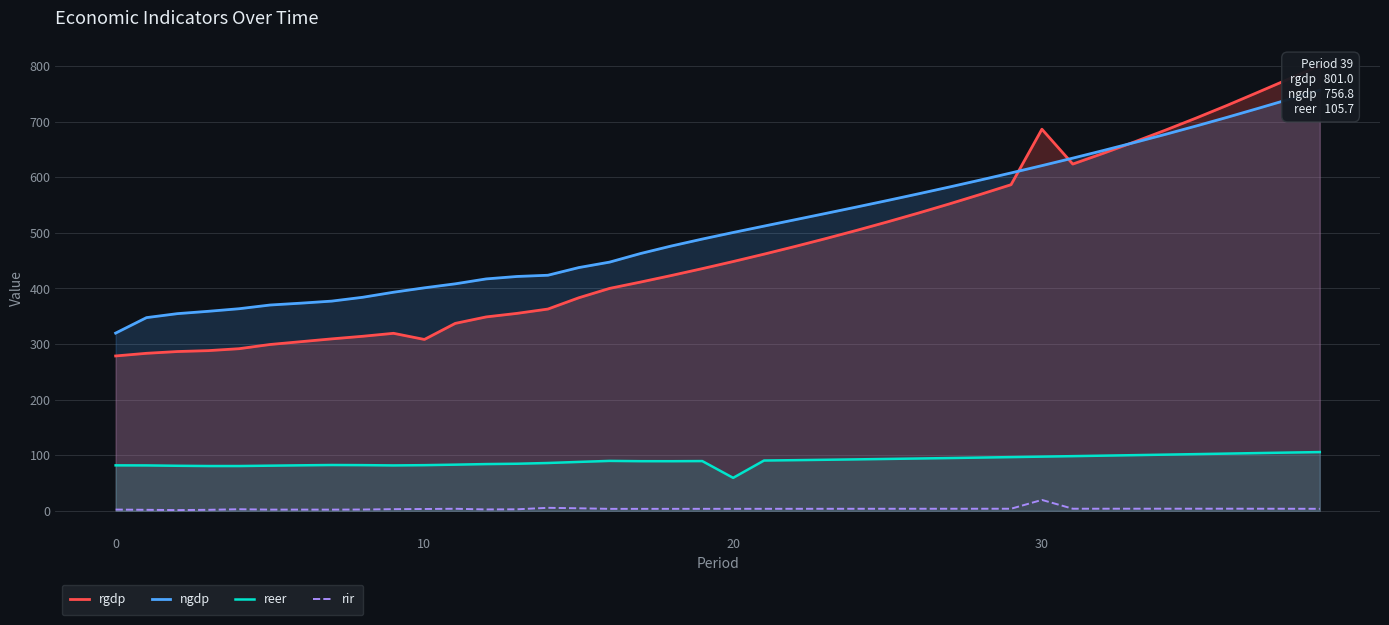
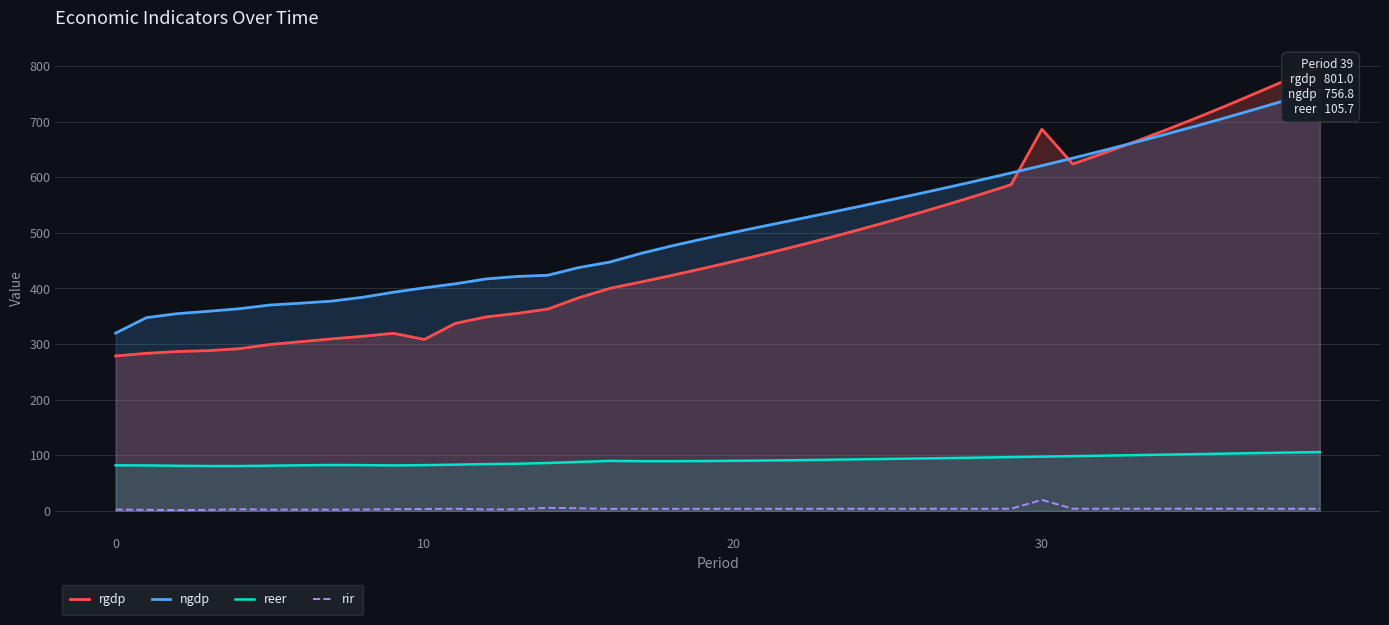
  {
    "rgdp": {
      "0": 280,
      "10": 310,
      "20": 450,
      "30": 690
    },
    "ngdp": {
      "0": 320,
      "10": 400,
      "20": 500,
      "30": 620
    },
    "reer": {
      "0": 80,
      "10": 80,
-     "20": 60,
+     "20": 90,
      "30": 100
    },
    "rir": {
      "0": 0,
      "10": 0,
      "20": 0,
      "30": 20
    }
  }
